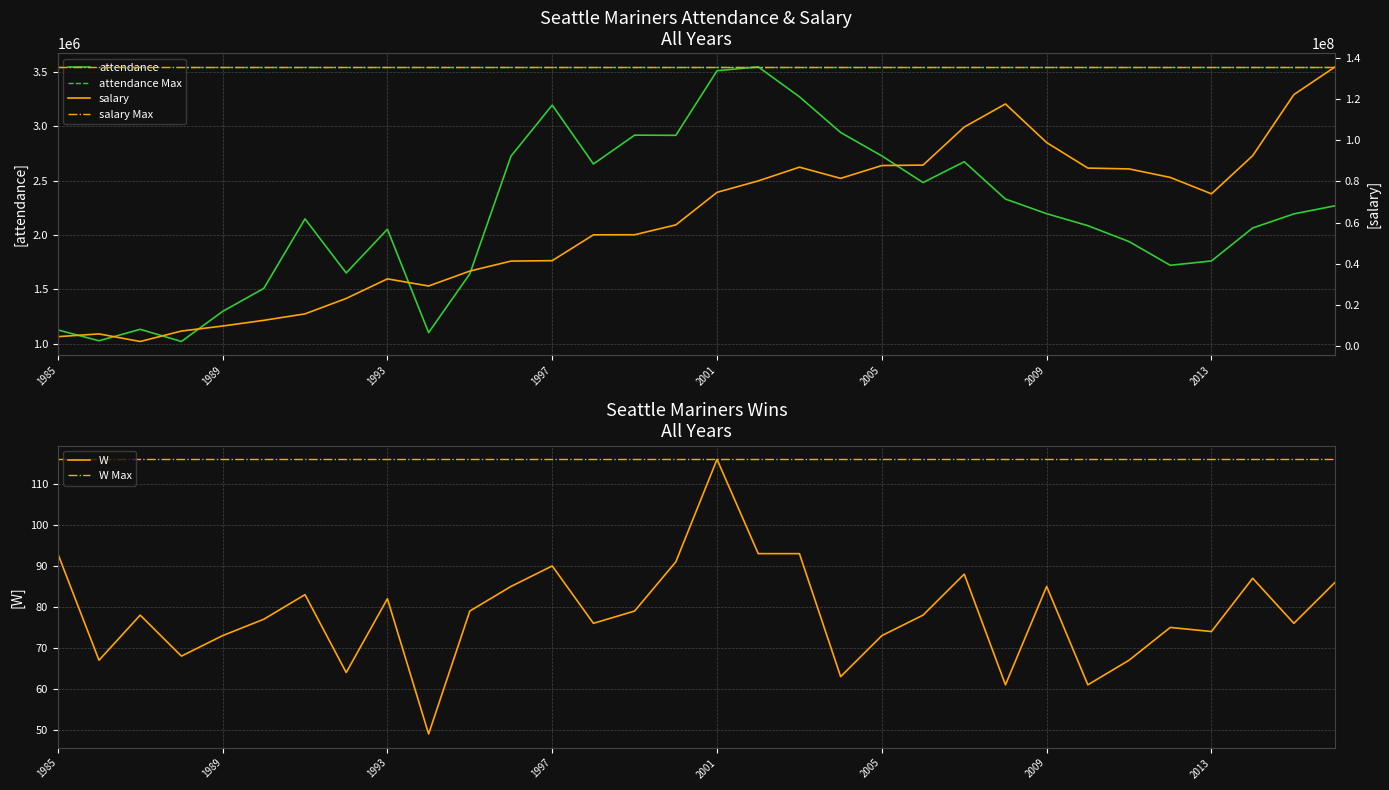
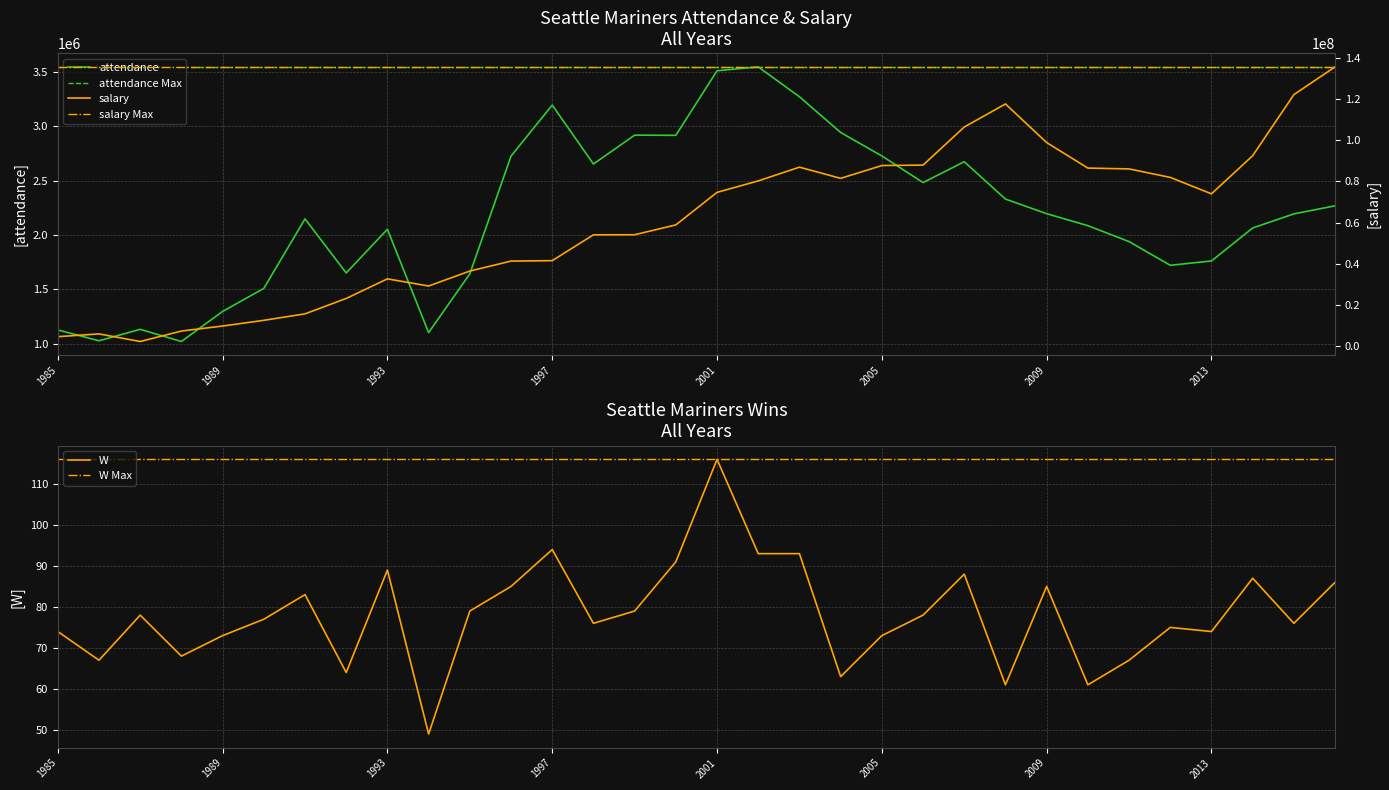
  {
    "Seattle Mariners Wins All Years": {
-     "1985": 93,
+     "1985": 74,
      "1989": 73,
-     "1993": 82,
-     "1997": 90,
+     "1993": 89,
+     "1997": 94,
      "2001": 116,
      "2005": 73,
      "2009": 85,
      "2013": 74
    }
  }
